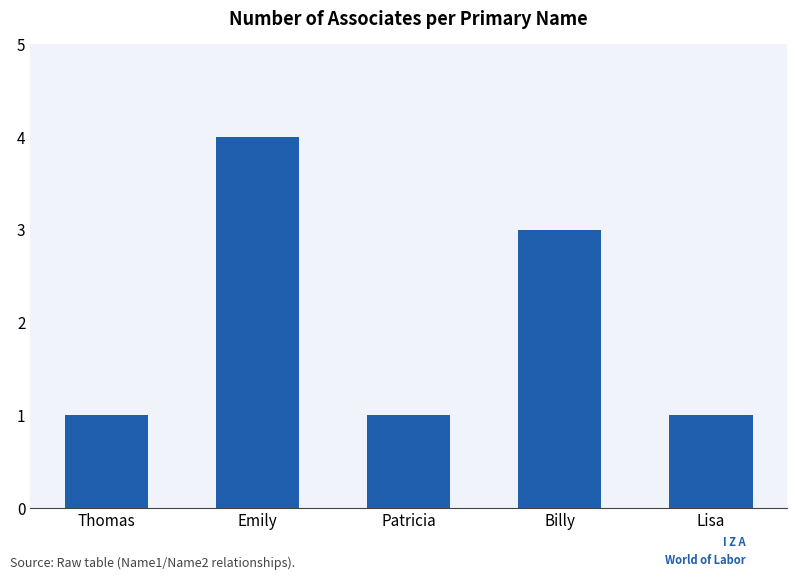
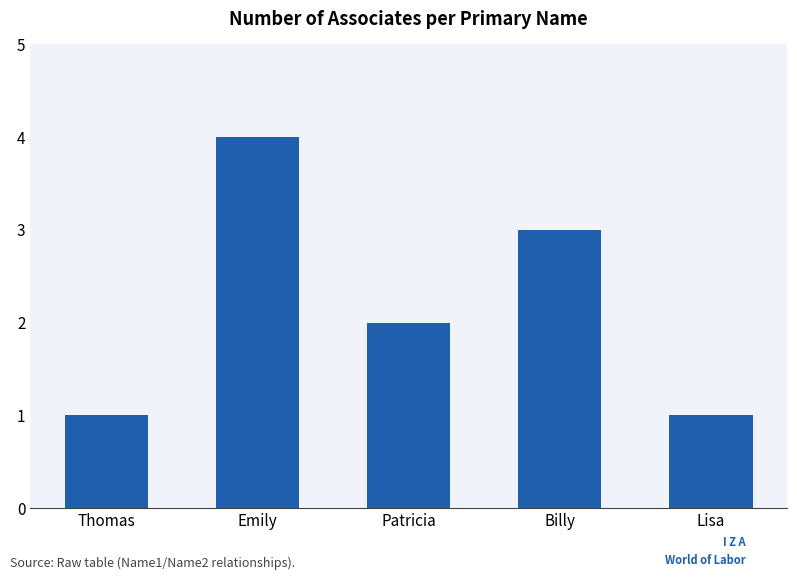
  {
    "Thomas": 1,
    "Emily": 4,
-   "Patricia": 1,
+   "Patricia": 2,
    "Billy": 3,
    "Lisa": 1
  }
